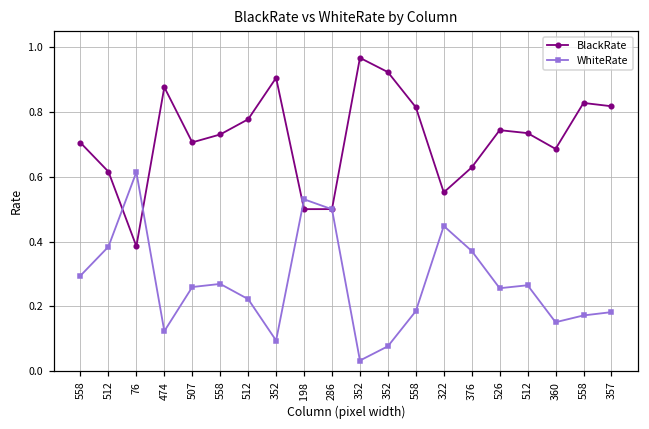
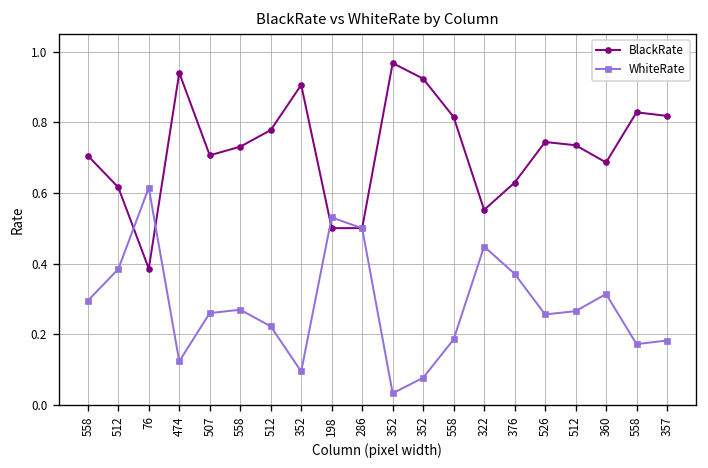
  {
    "BlackRate": {
      "76": 0.39,
-     "474": 0.88,
+     "474": 0.94,
      "507": 0.71,
      "198": 0.50,
      "322": 0.55,
      "376": 0.63,
      "526": 0.74,
      "360": 0.69,
      "357": 0.82
    },
    "WhiteRate": {
      "76": 0.61,
      "474": 0.12,
      "507": 0.26,
      "198": 0.53,
      "322": 0.45,
      "376": 0.37,
      "526": 0.26,
-     "360": 0.15,
+     "360": 0.31,
      "357": 0.18
    }
  }
